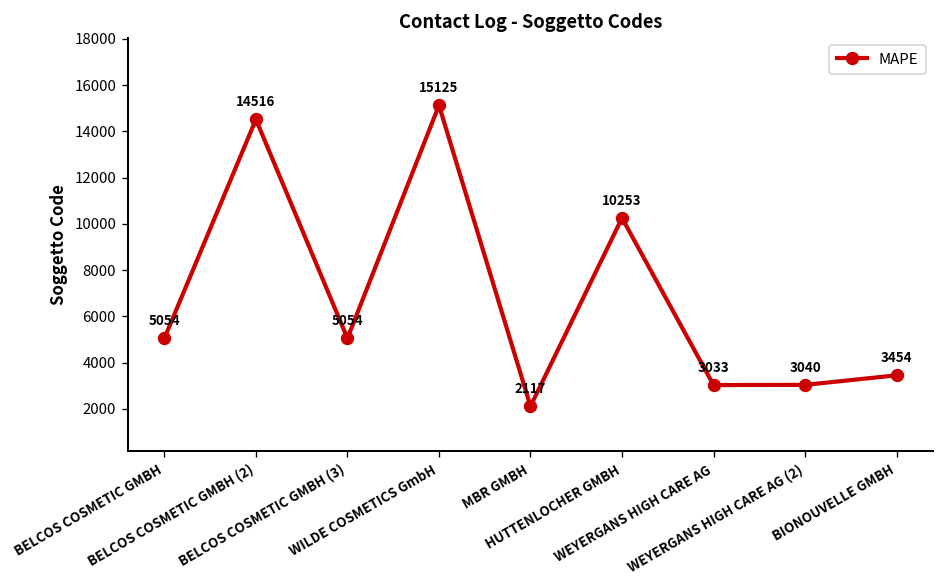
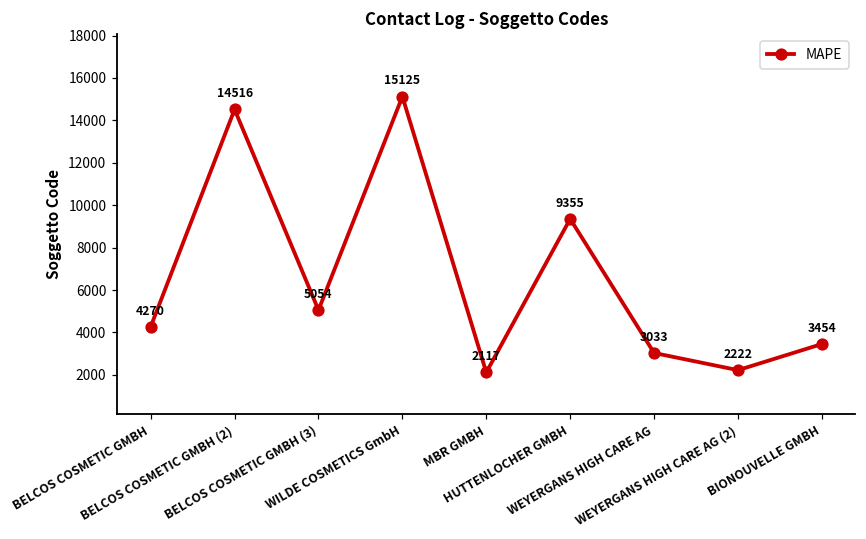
  {
-   "BELCOS COSMETIC GMBH": 5054,
+   "BELCOS COSMETIC GMBH": 4270,
    "BELCOS COSMETIC GMBH (2)": 14516,
    "BELCOS COSMETIC GMBH (3)": 5054,
    "WILDE COSMETICS GmbH": 15125,
    "MBR GMBH": 2117,
-   "HUTTENLOCHER GMBH": 10253,
+   "HUTTENLOCHER GMBH": 9355,
    "WEYERGANS HIGH CARE AG": 3033,
-   "WEYERGANS HIGH CARE AG (2)": 3040,
+   "WEYERGANS HIGH CARE AG (2)": 2222,
    "BIONOUVELLE GMBH": 3454
  }
